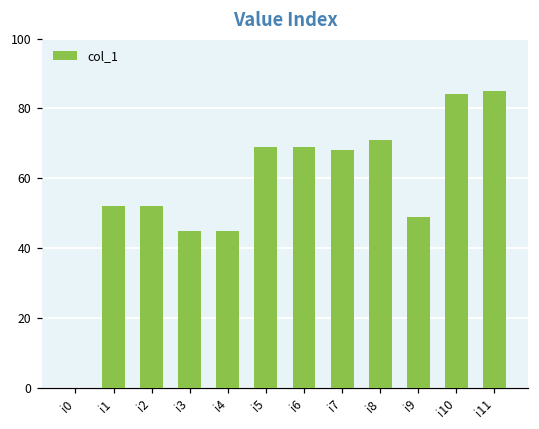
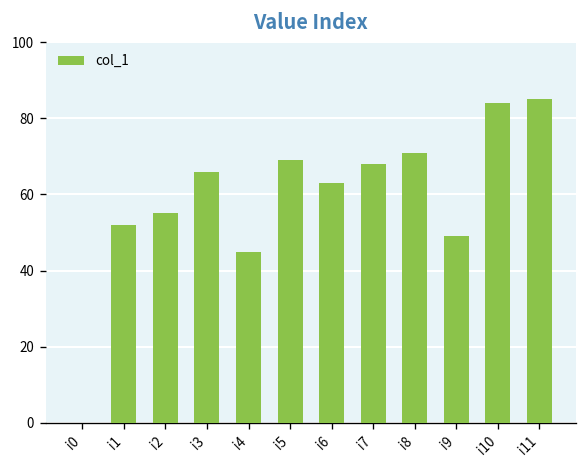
  {
    "i0": 0,
    "i1": 52,
-   "i2": 52,
-   "i3": 45,
+   "i2": 55,
+   "i3": 66,
    "i4": 45,
    "i5": 69,
-   "i6": 69,
+   "i6": 63,
    "i7": 68,
    "i8": 71,
    "i9": 49,
    "i10": 84,
    "i11": 85
  }
